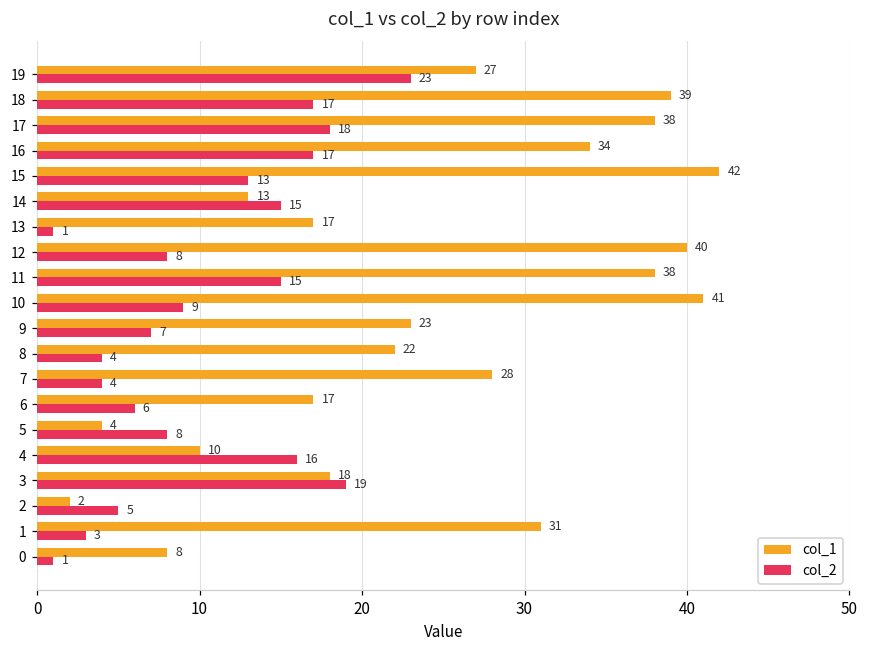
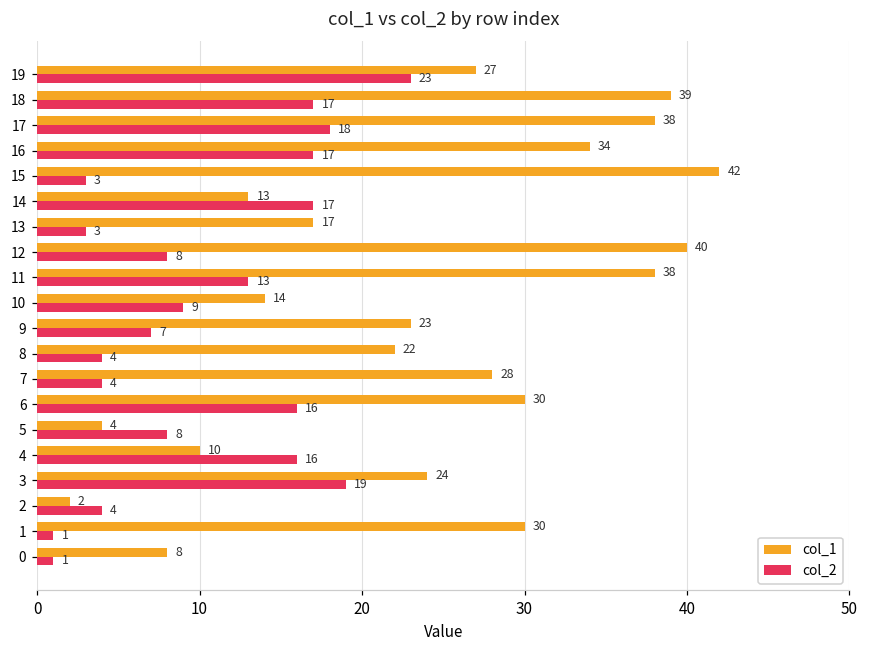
  {
    "col_1": {
      "19": 27,
      "18": 39,
      "17": 38,
      "16": 34,
      "15": 42,
      "14": 13,
      "13": 17,
      "12": 40,
      "11": 38,
-     "10": 41,
+     "10": 14,
      "9": 23,
      "8": 22,
      "7": 28,
-     "6": 17,
+     "6": 30,
      "5": 4,
      "4": 10,
-     "3": 18,
+     "3": 24,
      "2": 2,
-     "1": 31,
+     "1": 30,
      "0": 8
    },
    "col_2": {
      "19": 23,
      "18": 17,
      "17": 18,
      "16": 17,
-     "15": 13,
-     "14": 15,
-     "13": 1,
+     "15": 3,
+     "14": 17,
+     "13": 3,
      "12": 8,
-     "11": 15,
+     "11": 13,
      "10": 9,
      "9": 7,
      "8": 4,
      "7": 4,
-     "6": 6,
+     "6": 16,
      "5": 8,
      "4": 16,
      "3": 19,
-     "2": 5,
-     "1": 3,
+     "2": 4,
+     "1": 1,
      "0": 1
    }
  }
